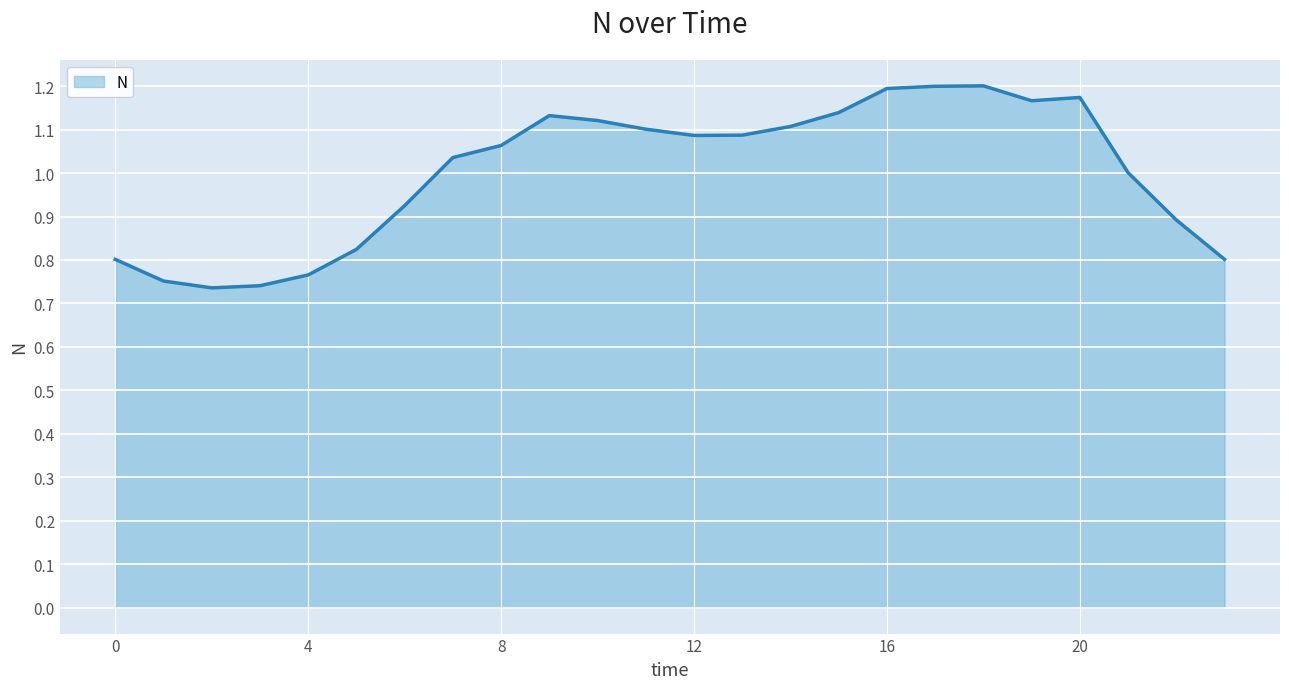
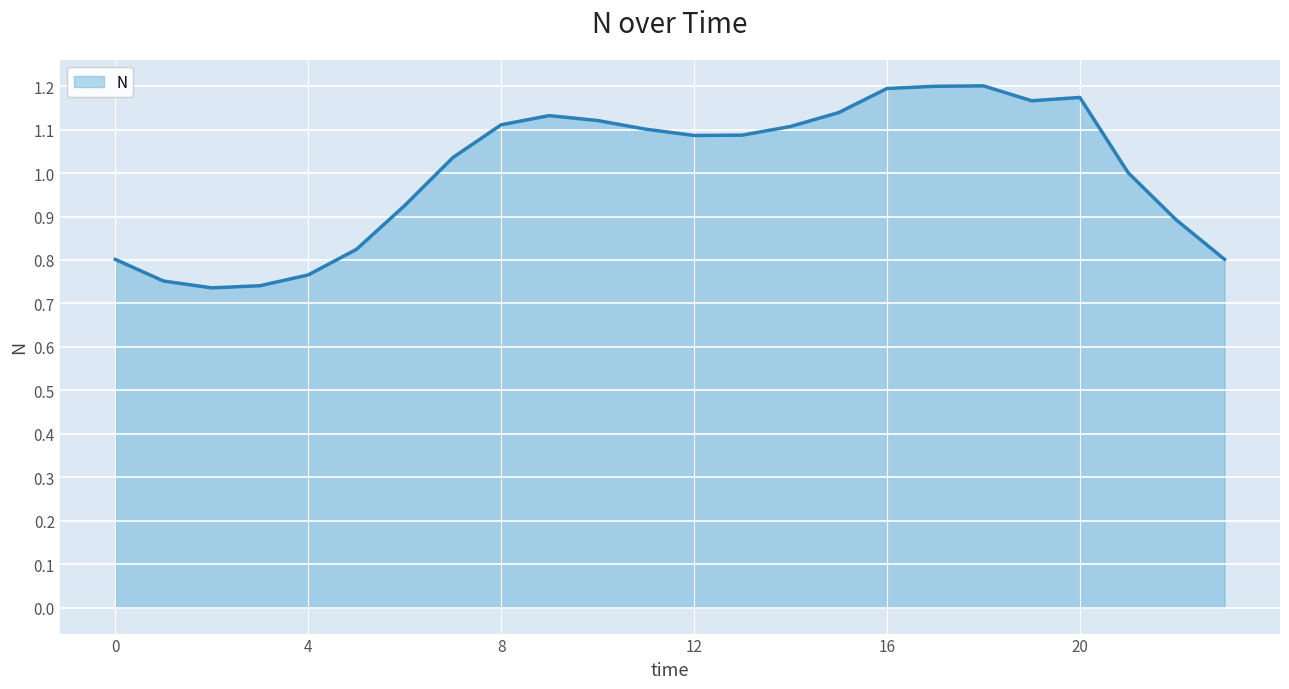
  {
    "0": 0.80,
    "4": 0.77,
-   "8": 1.06,
+   "8": 1.11,
    "12": 1.09,
    "16": 1.19,
    "20": 1.17
  }
